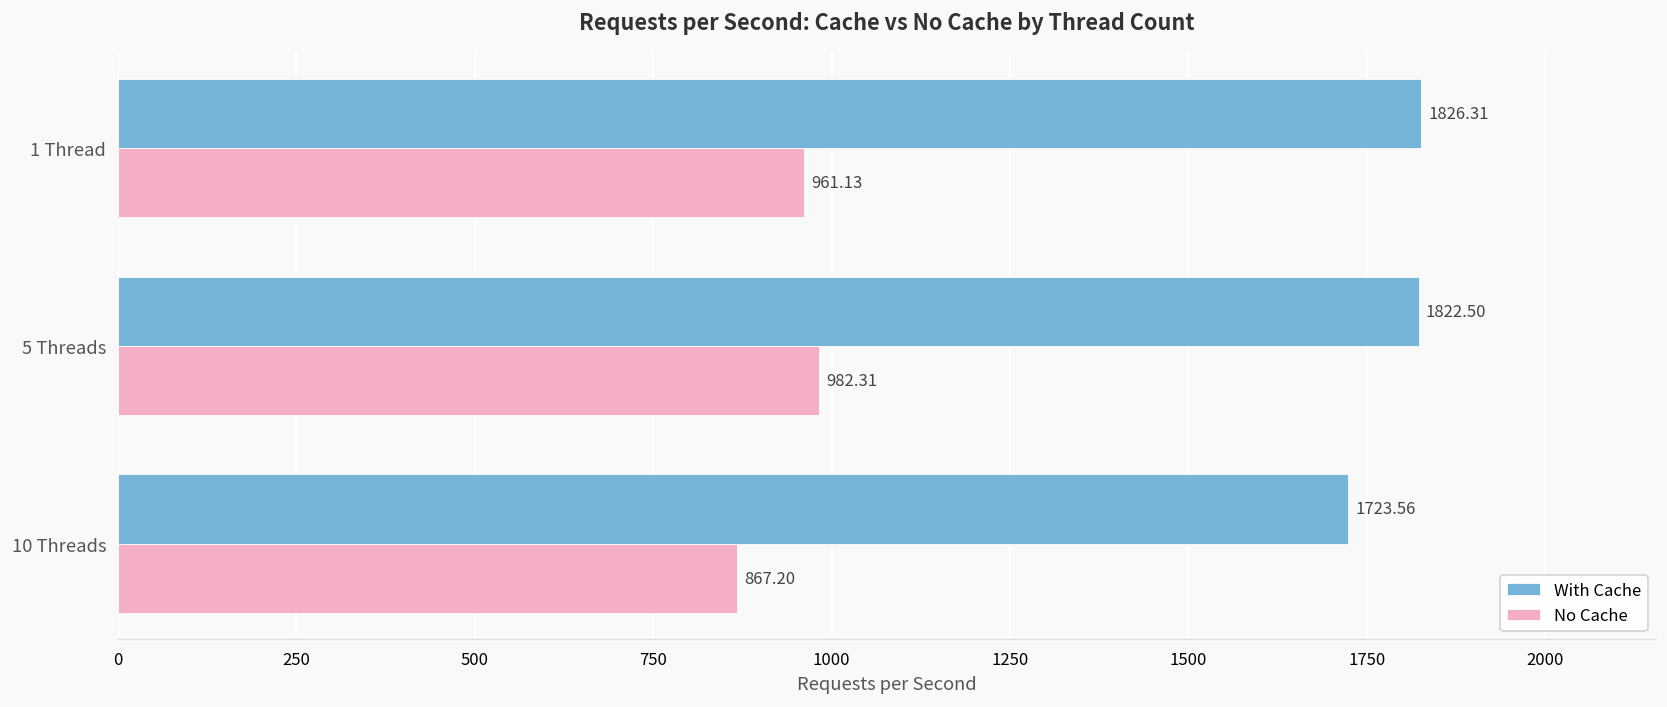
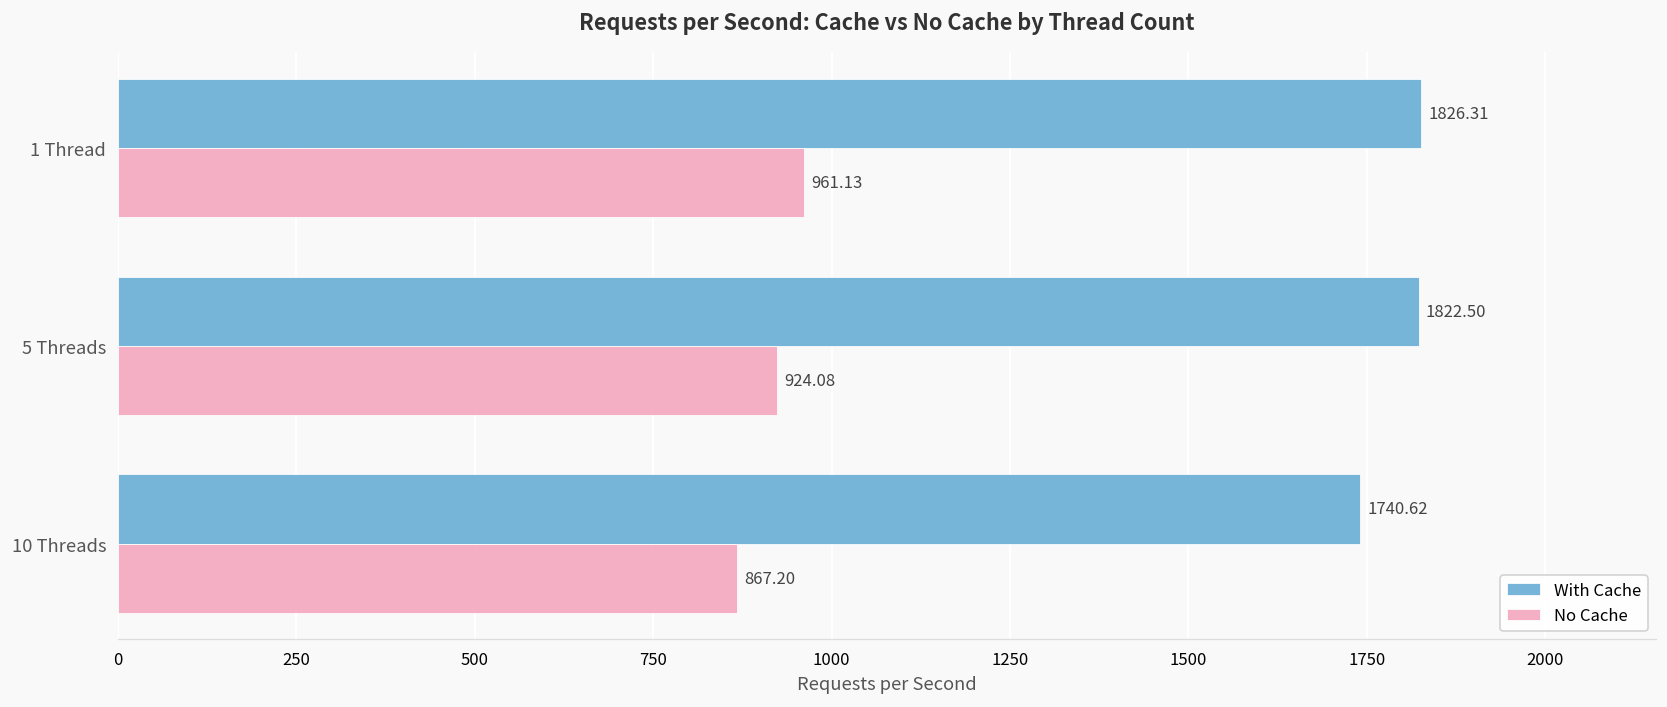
  {
    "With Cache": {
      "1 Thread": 1826.31,
      "5 Threads": 1822.50,
-     "10 Threads": 1723.56
+     "10 Threads": 1740.62
    },
    "No Cache": {
      "1 Thread": 961.13,
-     "5 Threads": 982.31,
+     "5 Threads": 924.08,
      "10 Threads": 867.20
    }
  }
